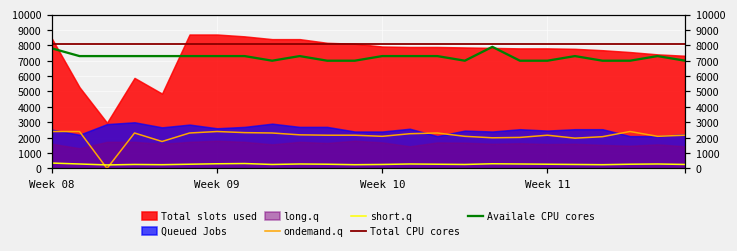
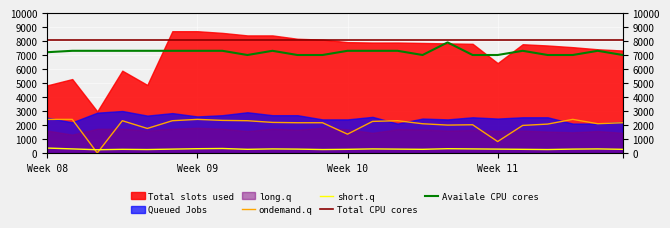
  {
    "Total slots used": {
-     "Week 08": 8400,
+     "Week 08": 4800,
      "Week 09": 8700,
-     "Week 11": 7800
+     "Week 11": 6400
    },
    "ondemand.q": {
      "Week 09": 2400,
-     "Week 10": 2100,
-     "Week 11": 2200
+     "Week 10": 1300,
+     "Week 11": 800
    },
    "short.q": {
      "Week 08": 400,
      "Week 09": 300,
      "Week 10": 300,
      "Week 11": 300
    },
    "Queued Jobs": {
      "Week 09": 2600,
      "Week 10": 2400,
      "Week 11": 2500
    },
    "Total CPU cores": {
      "Week 08": 8100,
      "Week 09": 8100,
      "Week 11": 8100
    },
    "long.q": {
      "Week 08": 1600,
      "Week 09": 1800,
      "Week 10": 1700,
      "Week 11": 1600
    },
    "Availale CPU cores": {
-     "Week 08": 7800,
+     "Week 08": 7200,
      "Week 09": 7300,
      "Week 10": 7300,
      "Week 11": 7000
    }
  }
